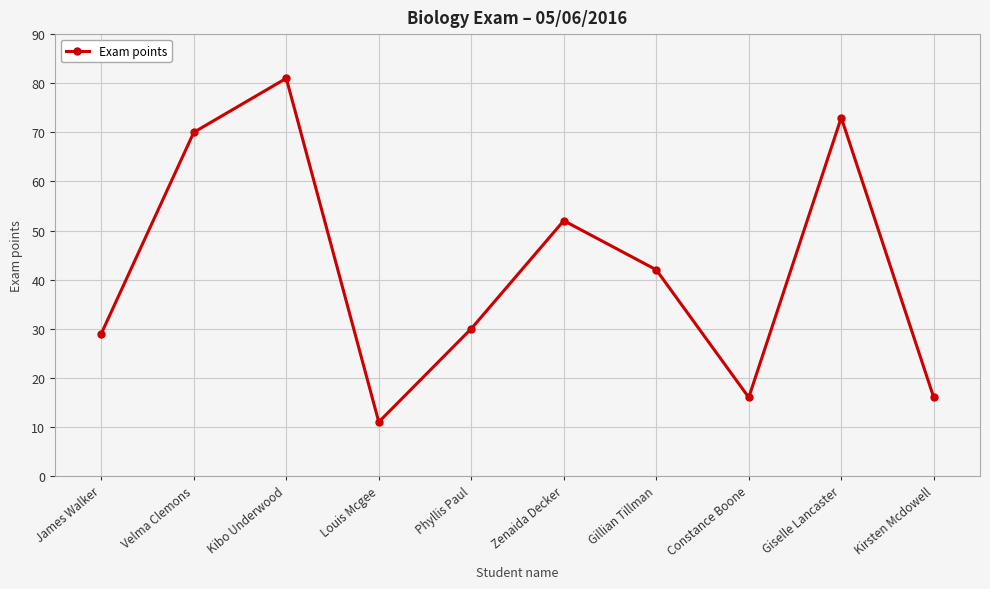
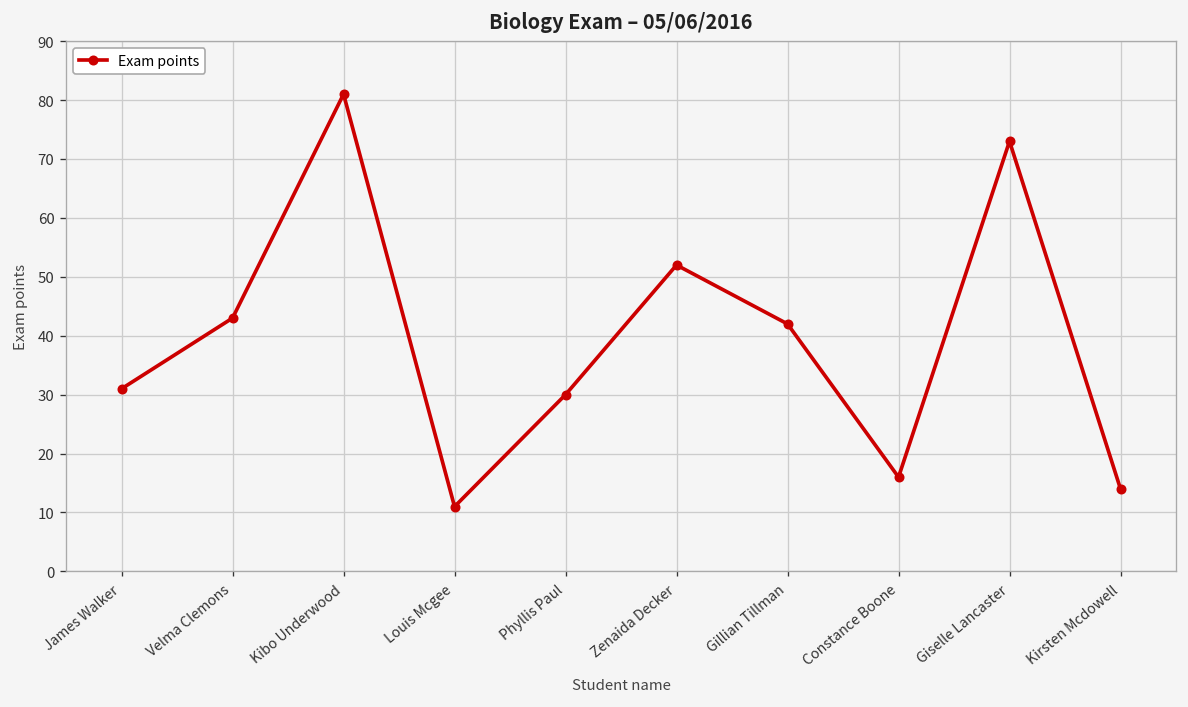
  {
-   "James Walker": 29,
-   "Velma Clemons": 70,
+   "James Walker": 31,
+   "Velma Clemons": 43,
    "Kibo Underwood": 81,
    "Louis Mcgee": 11,
    "Phyllis Paul": 30,
    "Zenaida Decker": 52,
    "Gillian Tillman": 42,
    "Constance Boone": 16,
    "Giselle Lancaster": 73,
-   "Kirsten Mcdowell": 16
+   "Kirsten Mcdowell": 14
  }
